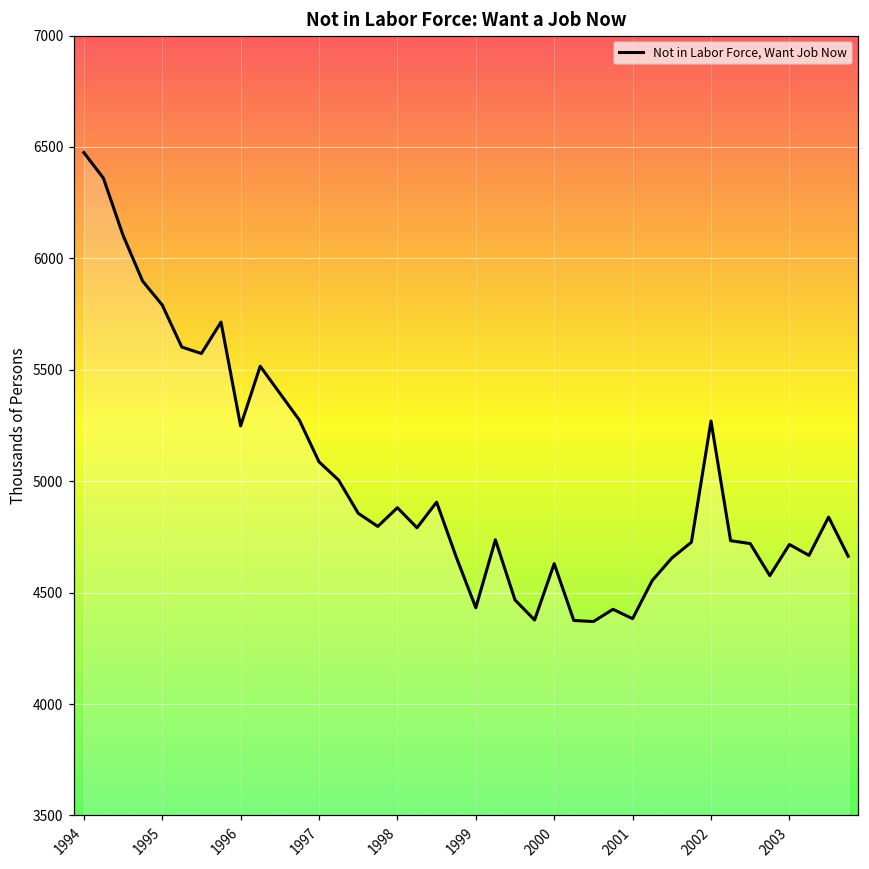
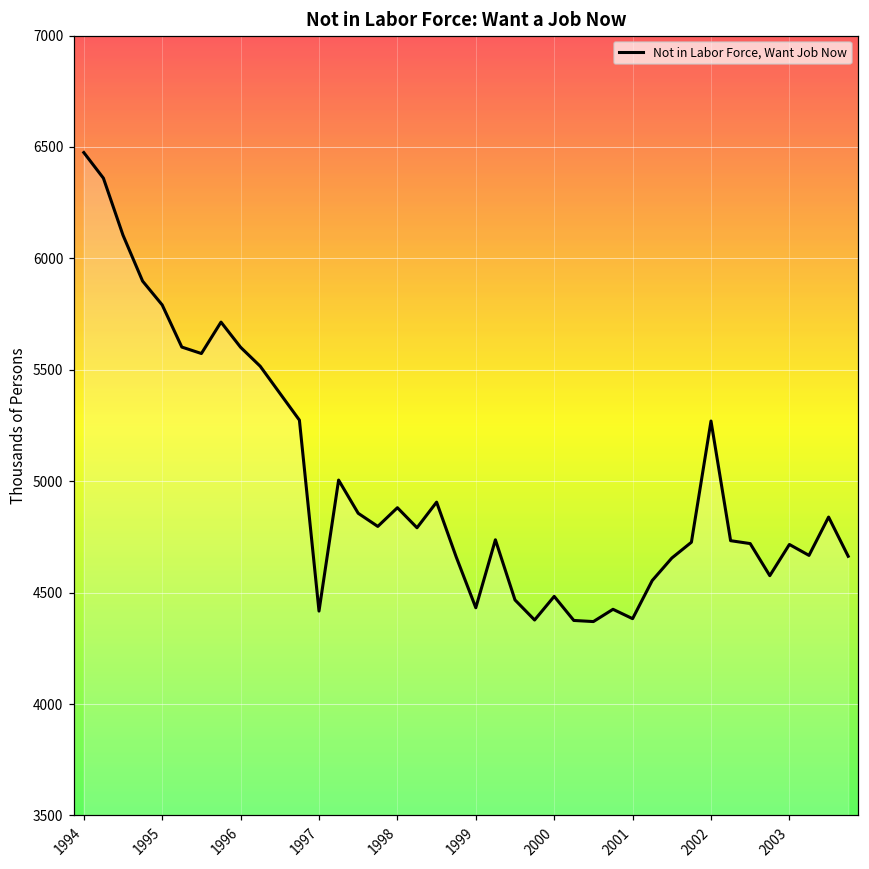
  {
    "1994": 6480,
    "1995": 5790,
-   "1996": 5250,
-   "1997": 5090,
+   "1996": 5600,
+   "1997": 4420,
    "1998": 4880,
    "1999": 4430,
-   "2000": 4630,
+   "2000": 4480,
    "2001": 4380,
    "2002": 5270,
    "2003": 4720
  }
